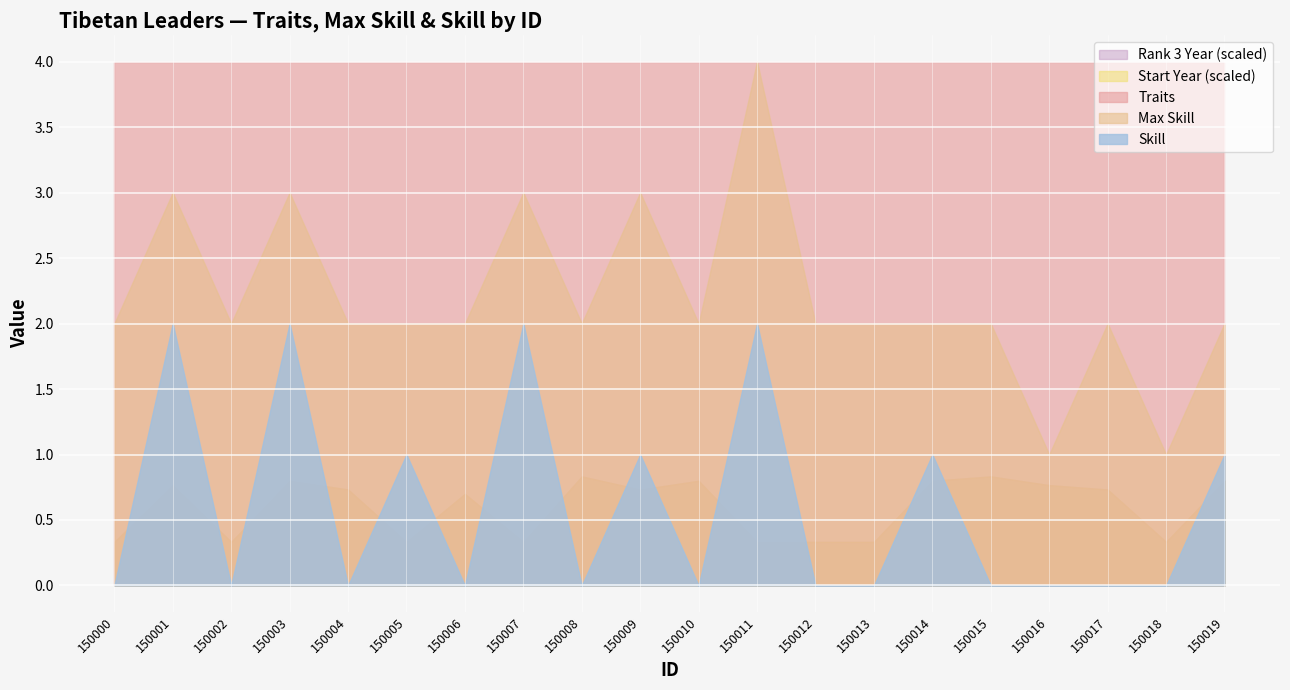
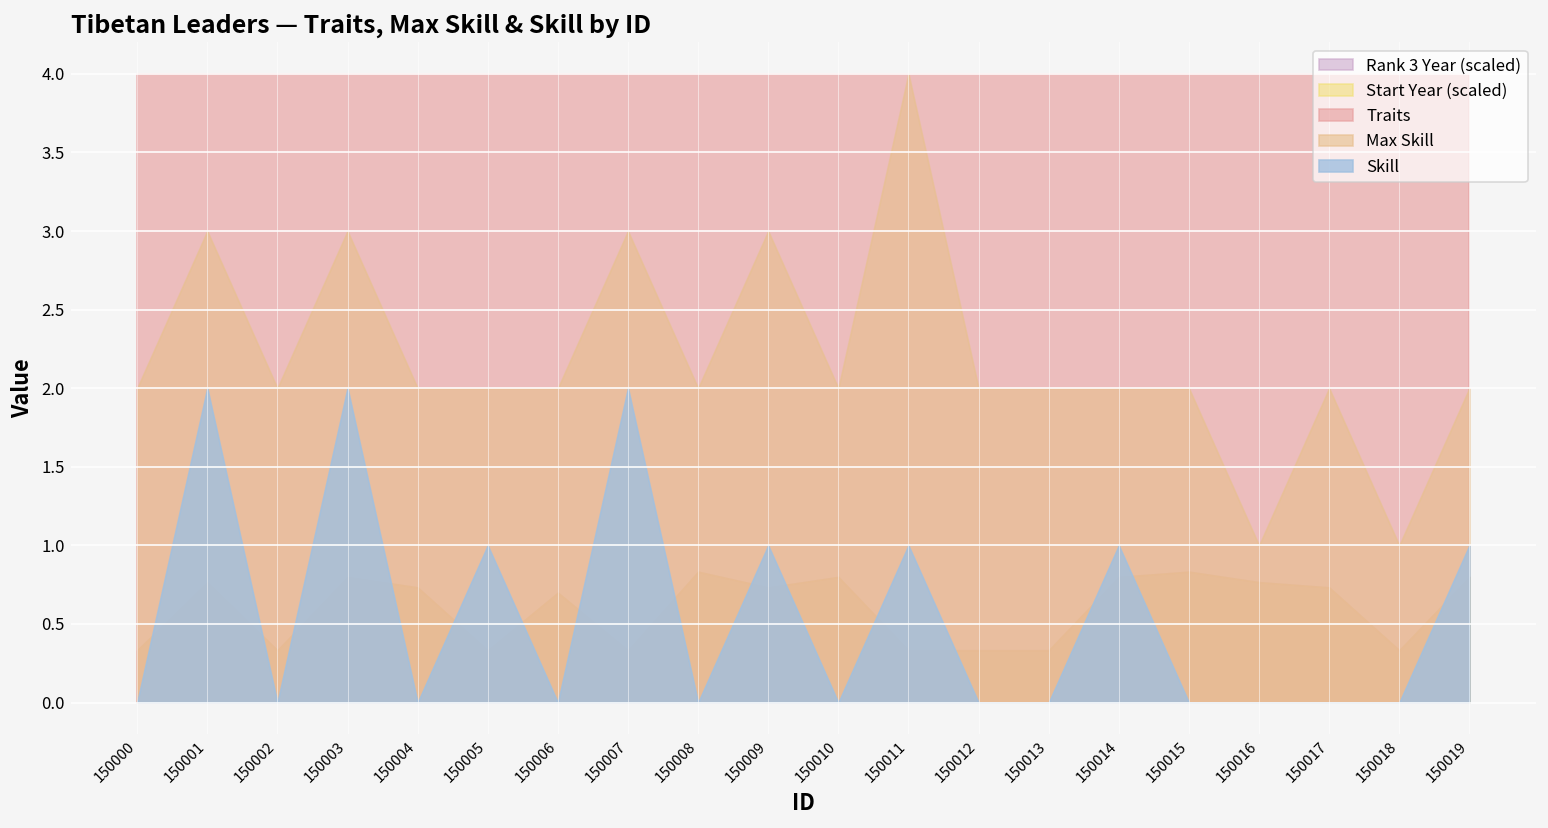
  {
    "Skill": {
      "150000": 0,
      "150001": 2,
      "150002": 0,
      "150003": 2,
      "150004": 0,
      "150005": 1,
      "150006": 0,
      "150007": 2,
      "150008": 0,
      "150009": 1,
      "150010": 0,
-     "150011": 2,
+     "150011": 1,
      "150012": 0,
      "150013": 0,
      "150014": 1,
      "150015": 0,
      "150016": 0,
      "150017": 0,
      "150018": 0,
      "150019": 1
    }
  }
